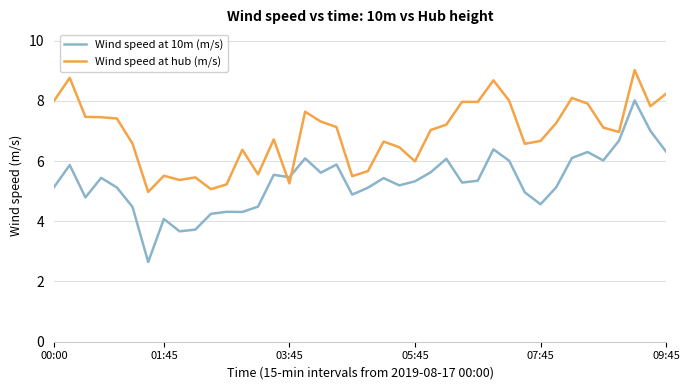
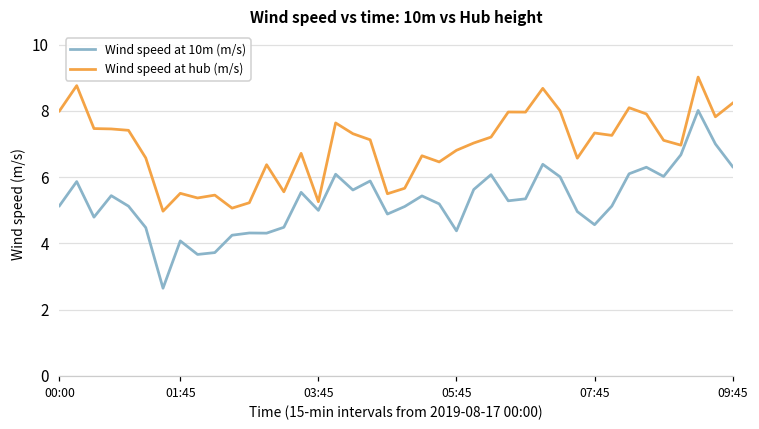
  {
    "Wind speed at 10m (m/s)": {
      "00:00": 5.1,
      "01:45": 4.1,
-     "03:45": 5.5,
-     "05:45": 5.3,
+     "03:45": 5.0,
+     "05:45": 4.4,
      "07:45": 4.6,
      "09:45": 6.3
    },
    "Wind speed at hub (m/s)": {
      "00:00": 8.0,
      "01:45": 5.5,
      "03:45": 5.3,
-     "05:45": 6.0,
-     "07:45": 6.7,
+     "05:45": 6.8,
+     "07:45": 7.3,
      "09:45": 8.2
    }
  }
